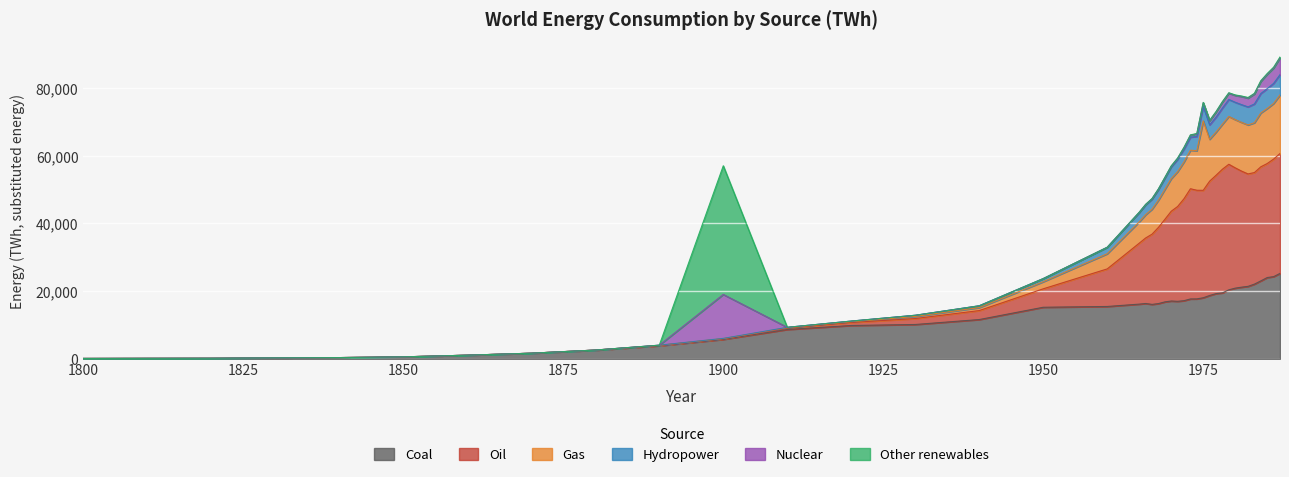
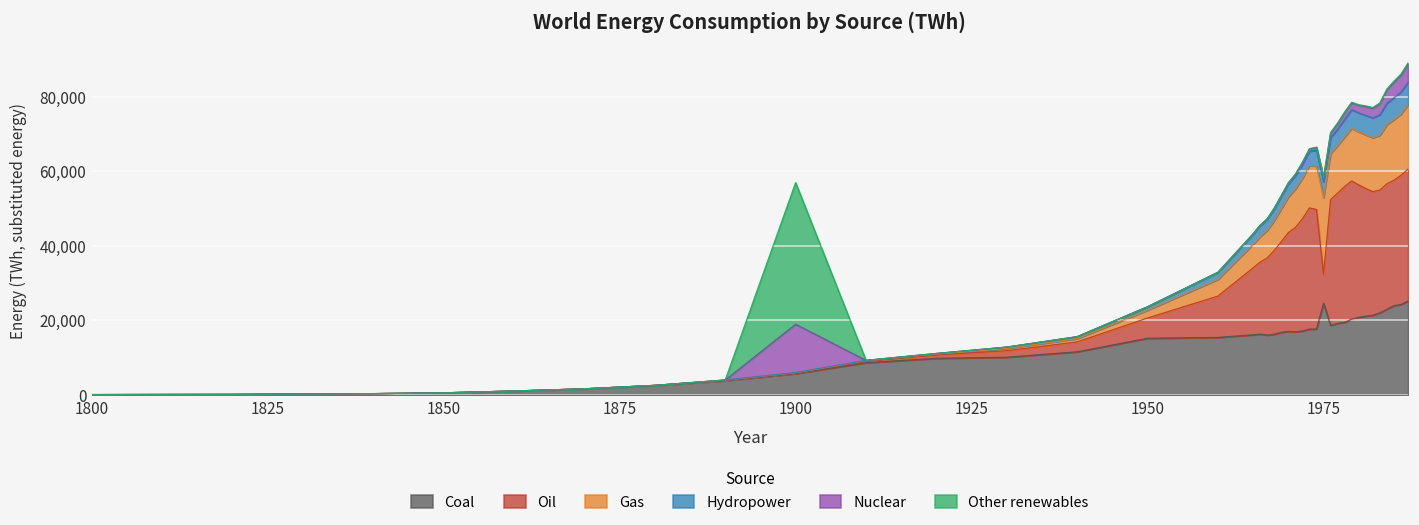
  {
    "Coal": {
      "1950": "15,000",
-     "1975": "18,000"
+     "1975": "25,000"
    },
    "Oil": {
      "1950": "5,000",
-     "1975": "32,000"
+     "1975": "8,000"
    },
    "Gas": {
      "1950": "2,000",
      "1975": "21,000"
    },
    "Hydropower": {
      "1975": "4,000"
    },
    "Nuclear": {
      "1900": "13,000"
    },
    "Other renewables": {
      "1900": "38,000"
    }
  }
